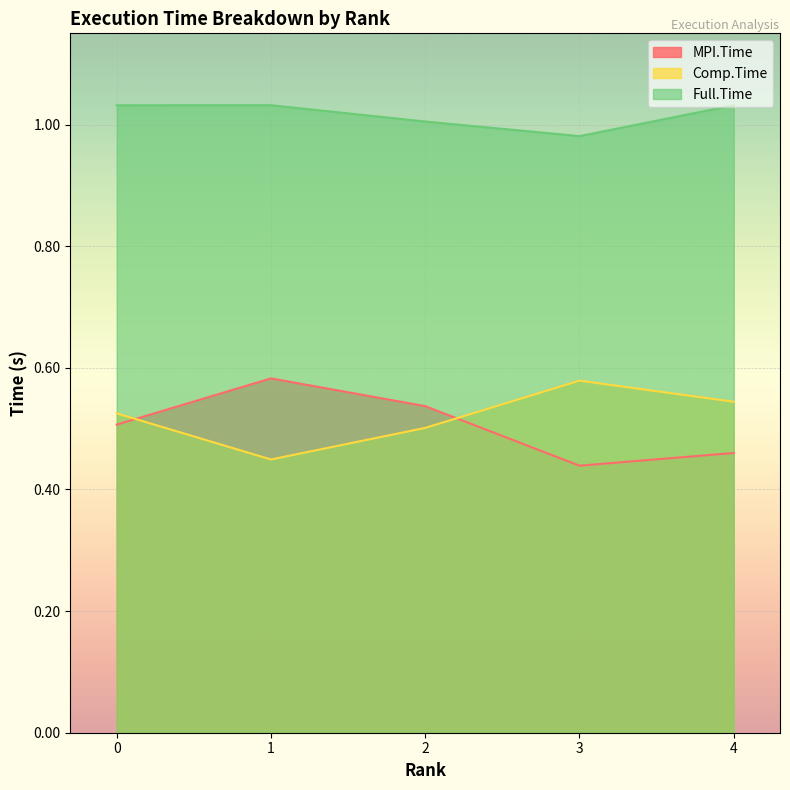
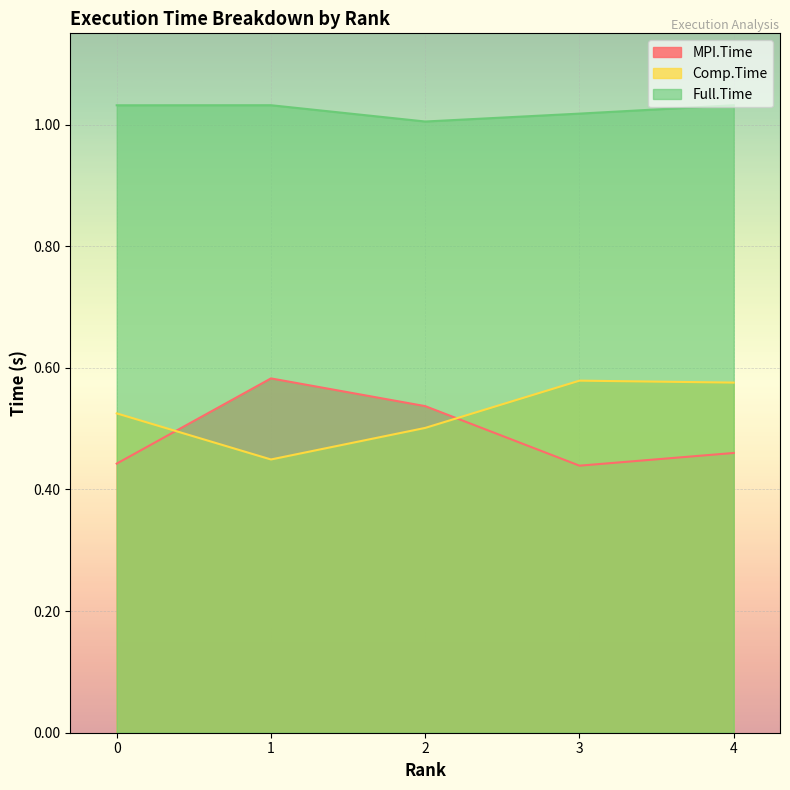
  {
    "MPI.Time": {
-     "0": 0.51,
+     "0": 0.44,
      "1": 0.58,
      "2": 0.54,
      "3": 0.44,
      "4": 0.46
    },
    "Comp.Time": {
      "0": 0.53,
      "1": 0.45,
      "2": 0.50,
      "3": 0.58,
-     "4": 0.54
+     "4": 0.58
    },
    "Full.Time": {
      "0": 1.03,
      "1": 1.03,
      "2": 1.01,
-     "3": 0.98
+     "3": 1.02
    }
  }
